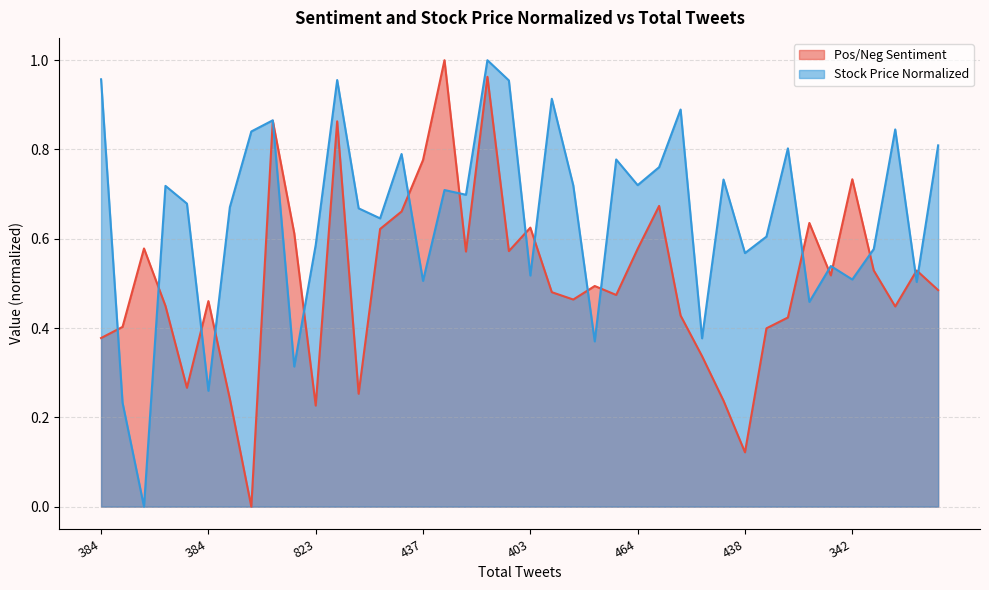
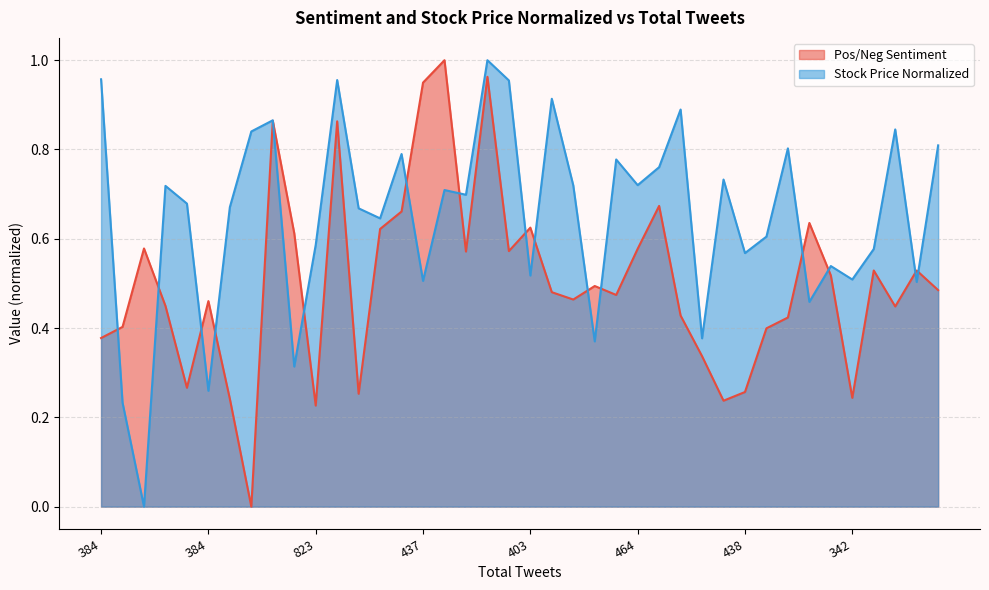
  {
    "Pos/Neg Sentiment": {
      "823": 0.23,
-     "437": 0.78,
+     "437": 0.95,
      "403": 0.62,
      "464": 0.58,
-     "438": 0.12,
-     "342": 0.73
+     "438": 0.26,
+     "342": 0.24
    },
    "Stock Price Normalized": {
      "823": 0.59,
      "437": 0.51,
      "403": 0.52,
      "464": 0.72,
      "438": 0.57,
      "342": 0.51
    }
  }
